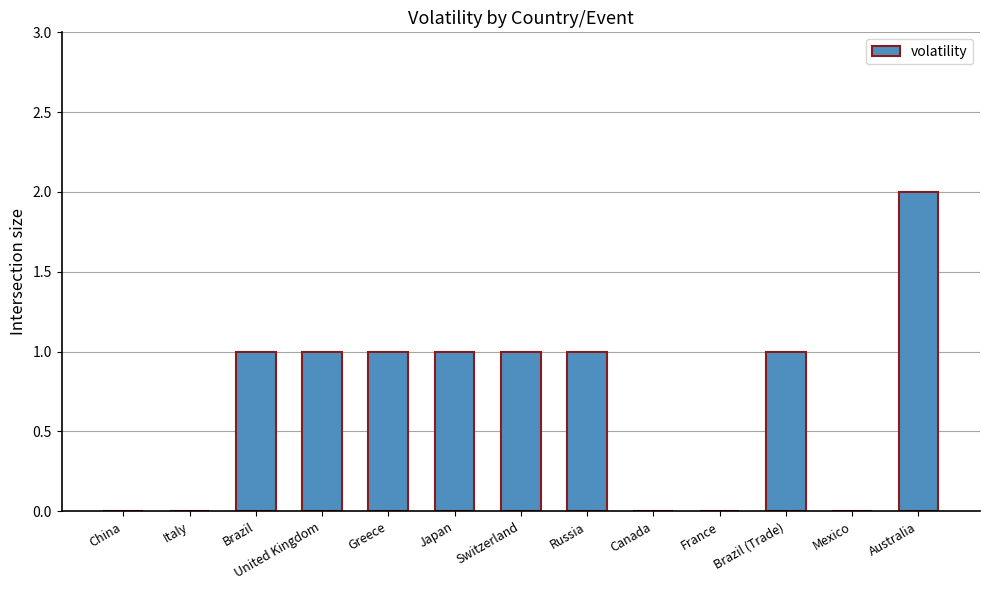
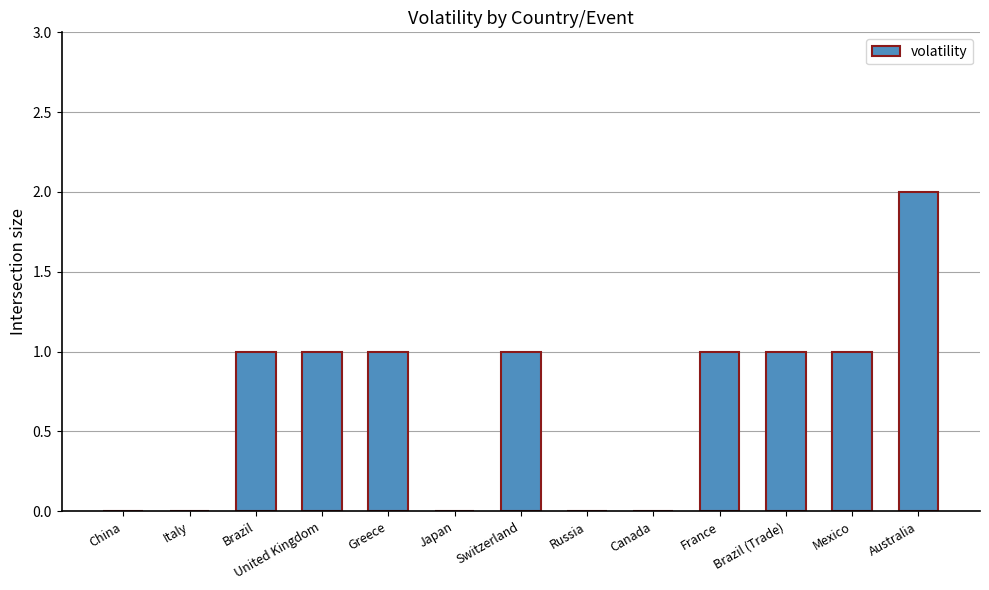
  {
    "China": 0,
    "Italy": 0,
    "Brazil": 1,
    "United Kingdom": 1,
    "Greece": 1,
-   "Japan": 1,
+   "Japan": 0,
    "Switzerland": 1,
-   "Russia": 1,
+   "Russia": 0,
    "Canada": 0,
-   "France": 0,
+   "France": 1,
    "Brazil (Trade)": 1,
-   "Mexico": 0,
+   "Mexico": 1,
    "Australia": 2
  }
